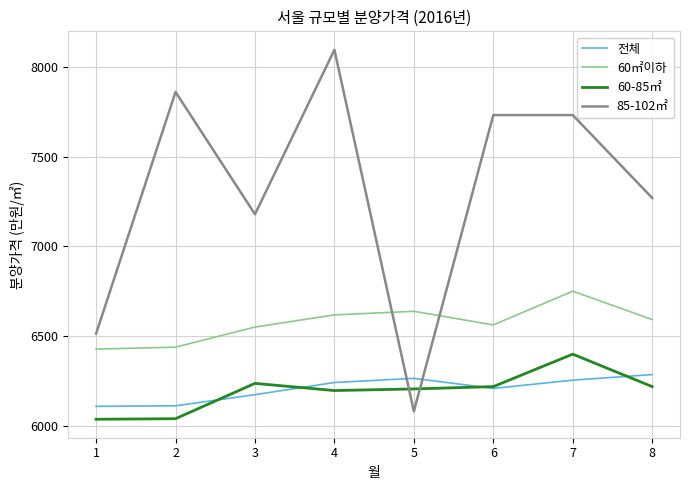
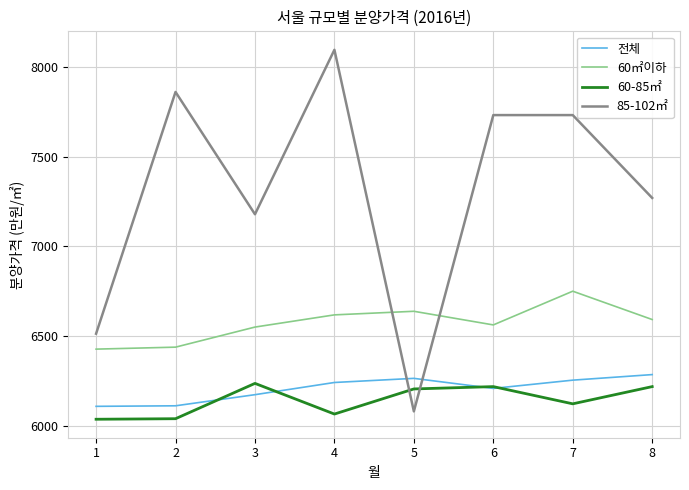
  {
    "전체": {
      "1": 6110,
      "2": 6110,
      "3": 6170,
      "4": 6240,
      "5": 6260,
      "7": 6250,
      "8": 6290
    },
    "60㎡이하": {
      "1": 6430,
      "2": 6440,
      "3": 6550,
      "4": 6620,
      "5": 6640,
      "6": 6560,
      "7": 6750,
      "8": 6590
    },
    "60-85㎡": {
      "1": 6040,
      "2": 6040,
      "3": 6240,
-     "4": 6200,
+     "4": 6070,
      "5": 6210,
-     "7": 6400,
+     "7": 6120,
      "8": 6220
    },
    "85-102㎡": {
      "1": 6510,
      "2": 7860,
      "3": 7180,
      "4": 8100,
      "5": 6080,
      "6": 7730,
      "7": 7730,
      "8": 7270
    }
  }
